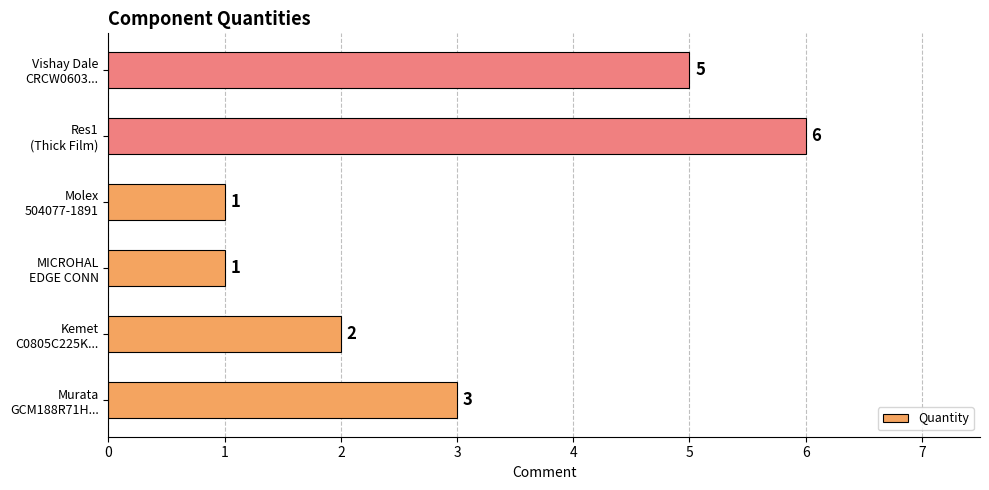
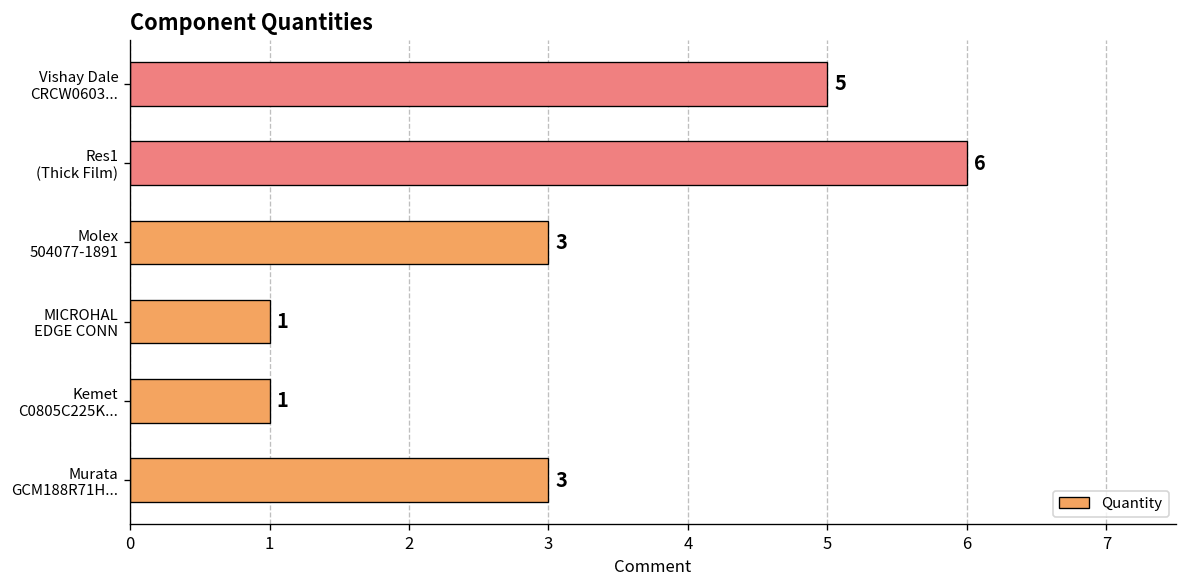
  {
    "Vishay Dale CRCW0603...": 5,
    "Res1 (Thick Film)": 6,
-   "Molex 504077-1891": 1,
+   "Molex 504077-1891": 3,
    "MICROHAL EDGE CONN": 1,
-   "Kemet C0805C225K...": 2,
+   "Kemet C0805C225K...": 1,
    "Murata GCM188R71H...": 3
  }
